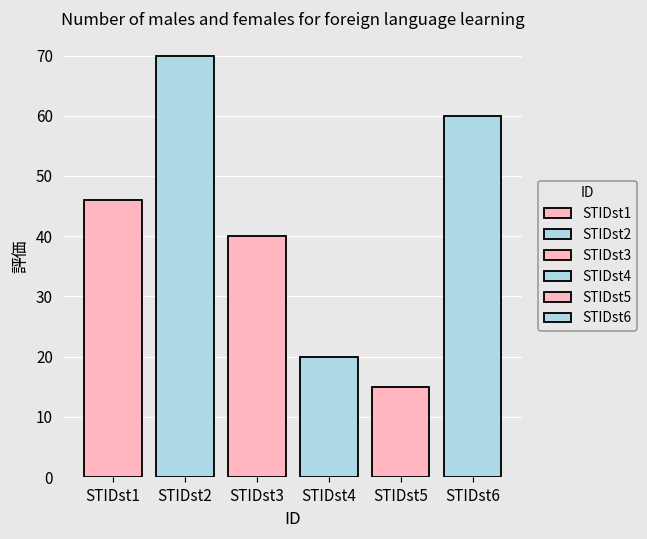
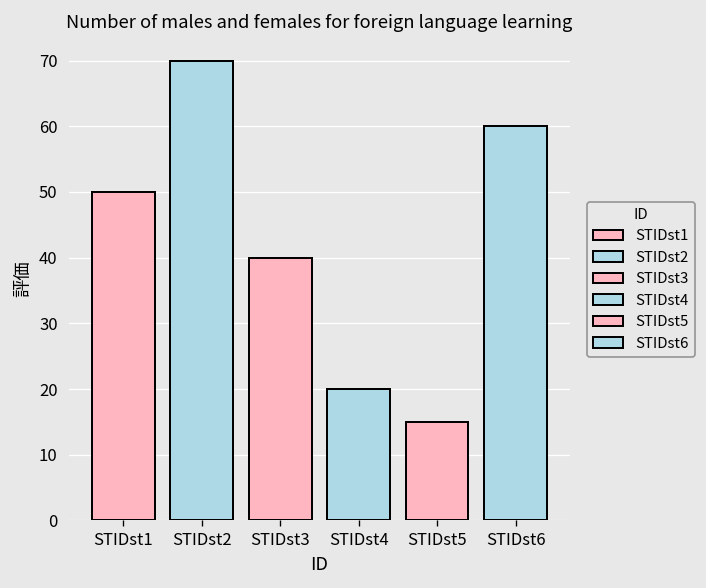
  {
-   "STIDst1": 46,
+   "STIDst1": 50,
    "STIDst2": 70,
    "STIDst3": 40,
    "STIDst4": 20,
    "STIDst5": 15,
    "STIDst6": 60
  }
